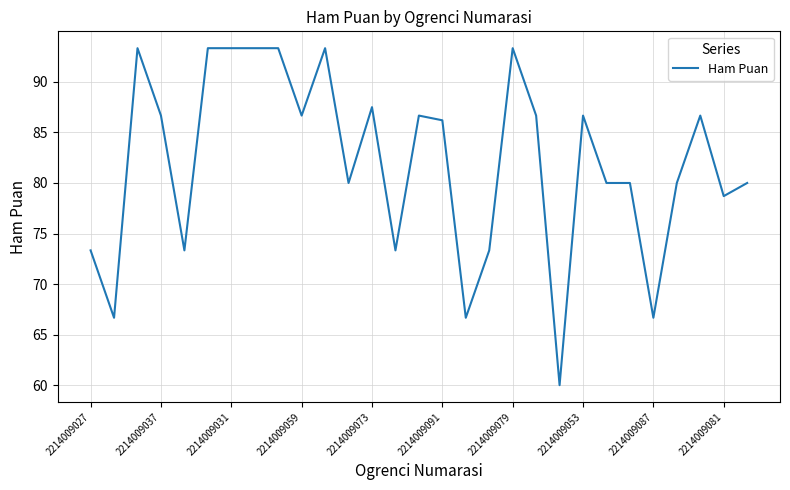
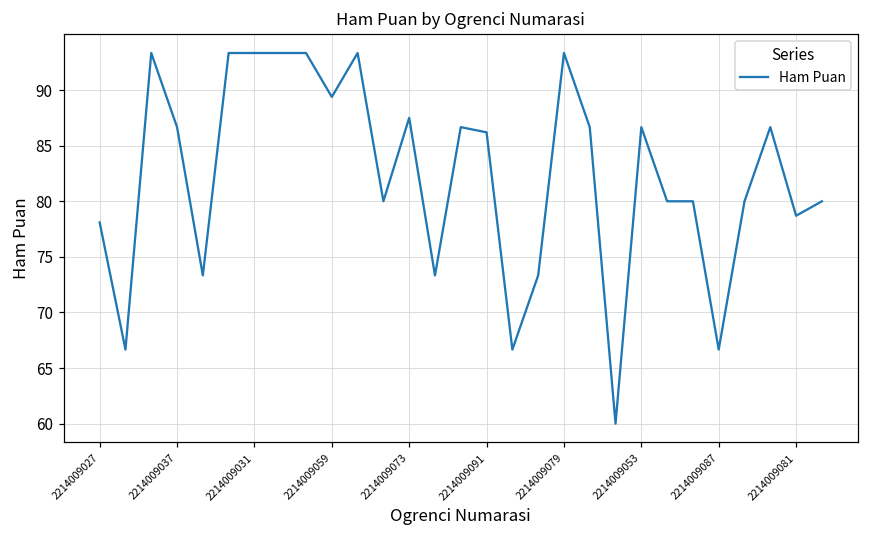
  {
-   "2214009027": 73.3,
+   "2214009027": 78.1,
    "2214009037": 86.7,
    "2214009031": 93.3,
-   "2214009059": 86.7,
+   "2214009059": 89.4,
    "2214009073": 87.5,
    "2214009091": 86.2,
    "2214009079": 93.3,
    "2214009053": 86.7,
    "2214009087": 66.7,
    "2214009081": 78.7
  }
